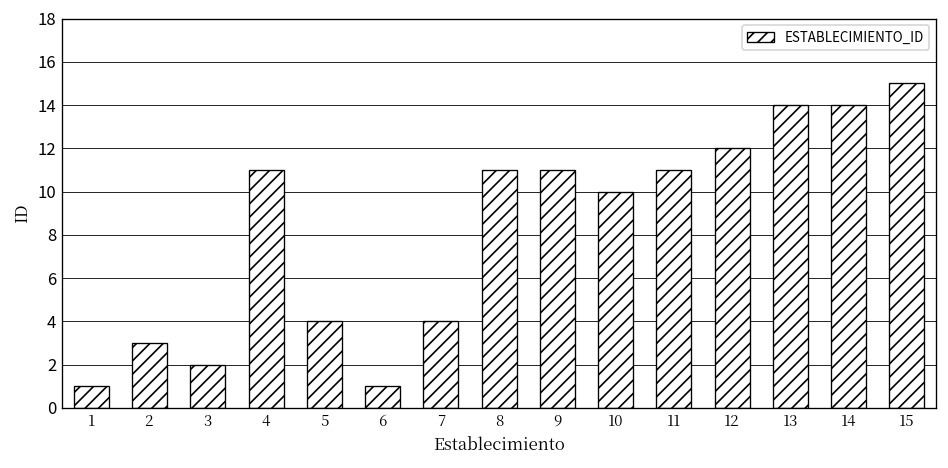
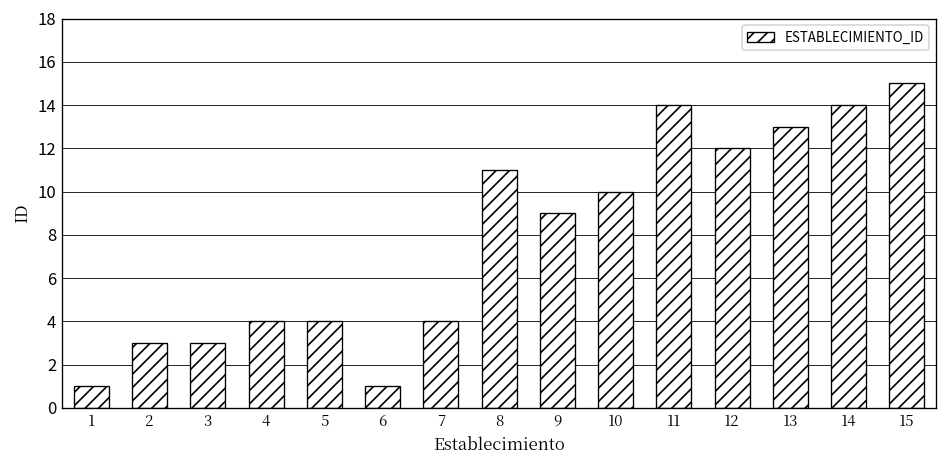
  {
    "1": 1,
    "2": 3,
-   "3": 2,
-   "4": 11,
+   "3": 3,
+   "4": 4,
    "5": 4,
    "6": 1,
    "7": 4,
    "8": 11,
-   "9": 11,
+   "9": 9,
    "10": 10,
-   "11": 11,
+   "11": 14,
    "12": 12,
-   "13": 14,
+   "13": 13,
    "14": 14,
    "15": 15
  }
